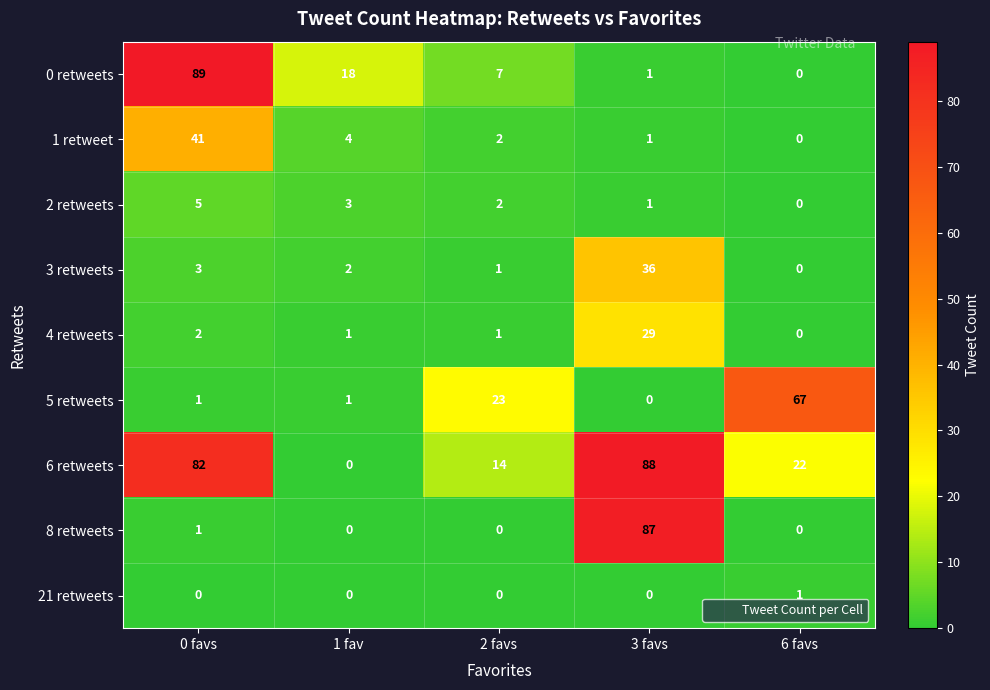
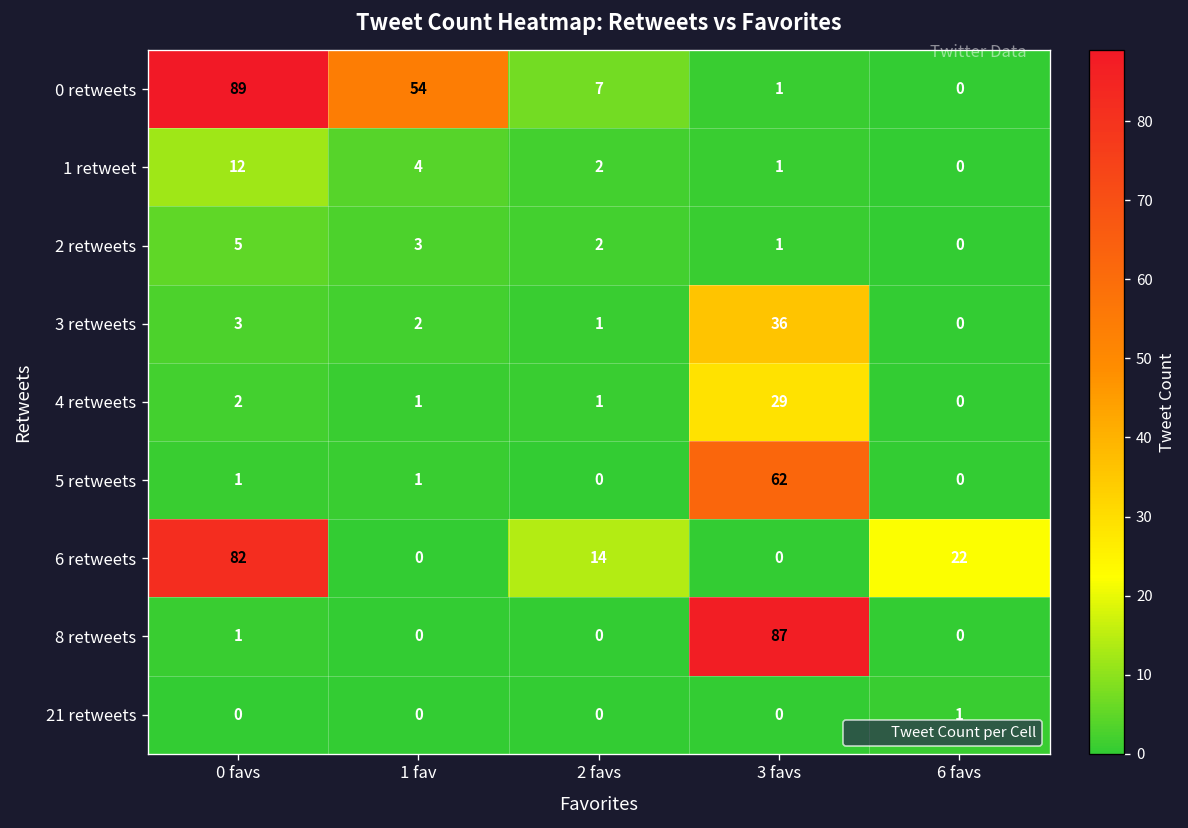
  {
    "0 retweets": {
      "0 favs": 89,
-     "1 fav": 18,
+     "1 fav": 54,
      "2 favs": 7,
      "3 favs": 1,
      "6 favs": 0
    },
    "1 retweet": {
-     "0 favs": 41,
+     "0 favs": 12,
      "1 fav": 4,
      "2 favs": 2,
      "3 favs": 1,
      "6 favs": 0
    },
    "2 retweets": {
      "0 favs": 5,
      "1 fav": 3,
      "2 favs": 2,
      "3 favs": 1,
      "6 favs": 0
    },
    "3 retweets": {
      "0 favs": 3,
      "1 fav": 2,
      "2 favs": 1,
      "3 favs": 36,
      "6 favs": 0
    },
    "4 retweets": {
      "0 favs": 2,
      "1 fav": 1,
      "2 favs": 1,
      "3 favs": 29,
      "6 favs": 0
    },
    "5 retweets": {
      "0 favs": 1,
      "1 fav": 1,
-     "2 favs": 23,
-     "3 favs": 0,
-     "6 favs": 67
+     "2 favs": 0,
+     "3 favs": 62,
+     "6 favs": 0
    },
    "6 retweets": {
      "0 favs": 82,
      "1 fav": 0,
      "2 favs": 14,
-     "3 favs": 88,
+     "3 favs": 0,
      "6 favs": 22
    },
    "8 retweets": {
      "0 favs": 1,
      "1 fav": 0,
      "2 favs": 0,
      "3 favs": 87,
      "6 favs": 0
    },
    "21 retweets": {
      "0 favs": 0,
      "1 fav": 0,
      "2 favs": 0,
      "3 favs": 0
    }
  }
